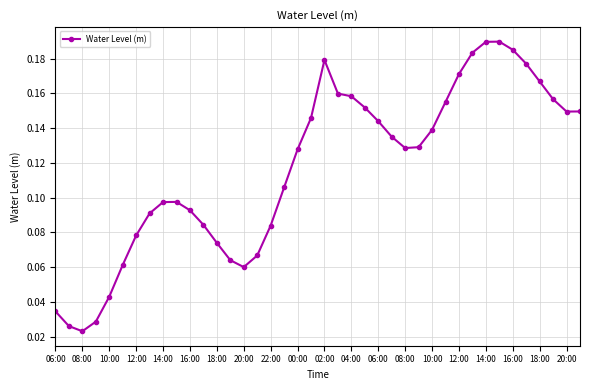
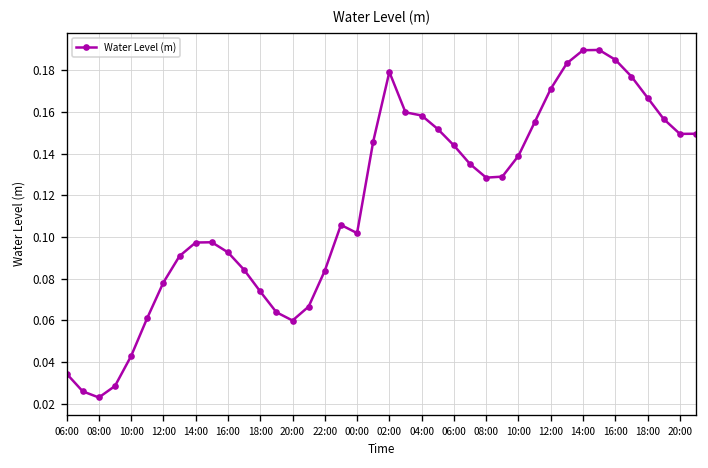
  {
    "22:00": 0.084,
-   "00:00": 0.128,
+   "00:00": 0.102,
    "02:00": 0.179,
    "04:00": 0.158
  }
